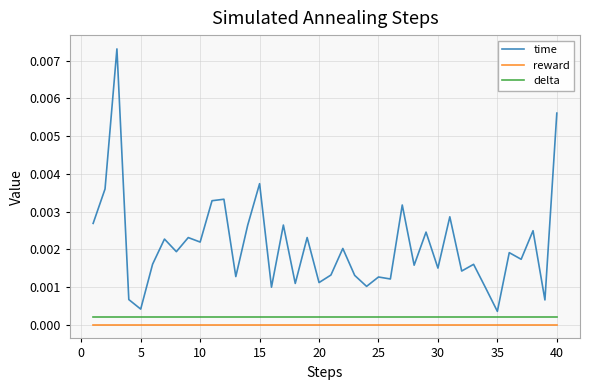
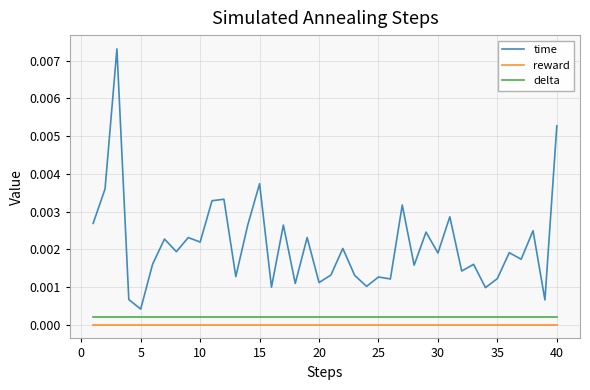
  {
    "time": {
      "5": 0.0004,
      "10": 0.0022,
      "15": 0.0037,
      "20": 0.0011,
      "25": 0.0013,
-     "30": 0.0015,
-     "35": 0.0004,
-     "40": 0.0056
+     "30": 0.0019,
+     "35": 0.0012,
+     "40": 0.0053
    },
    "reward": {
      "5": 0.0000,
      "10": 0.0000,
      "15": 0.0000,
      "20": 0.0000,
      "25": 0.0000,
      "30": 0.0000,
      "35": 0.0000,
      "40": 0.0000
    },
    "delta": {
      "5": 0.0002,
      "10": 0.0002,
      "15": 0.0002,
      "20": 0.0002,
      "25": 0.0002,
      "30": 0.0002,
      "35": 0.0002,
      "40": 0.0002
    }
  }
